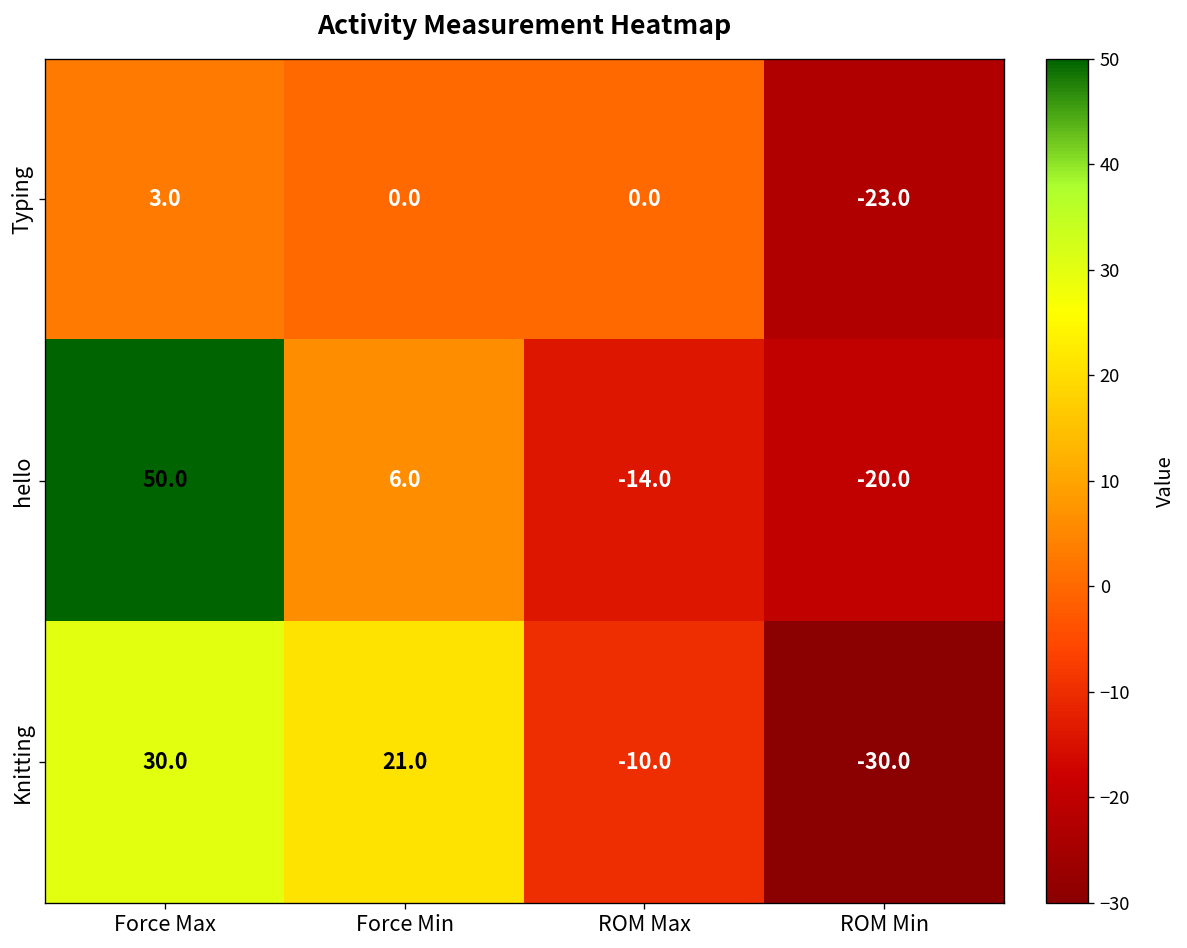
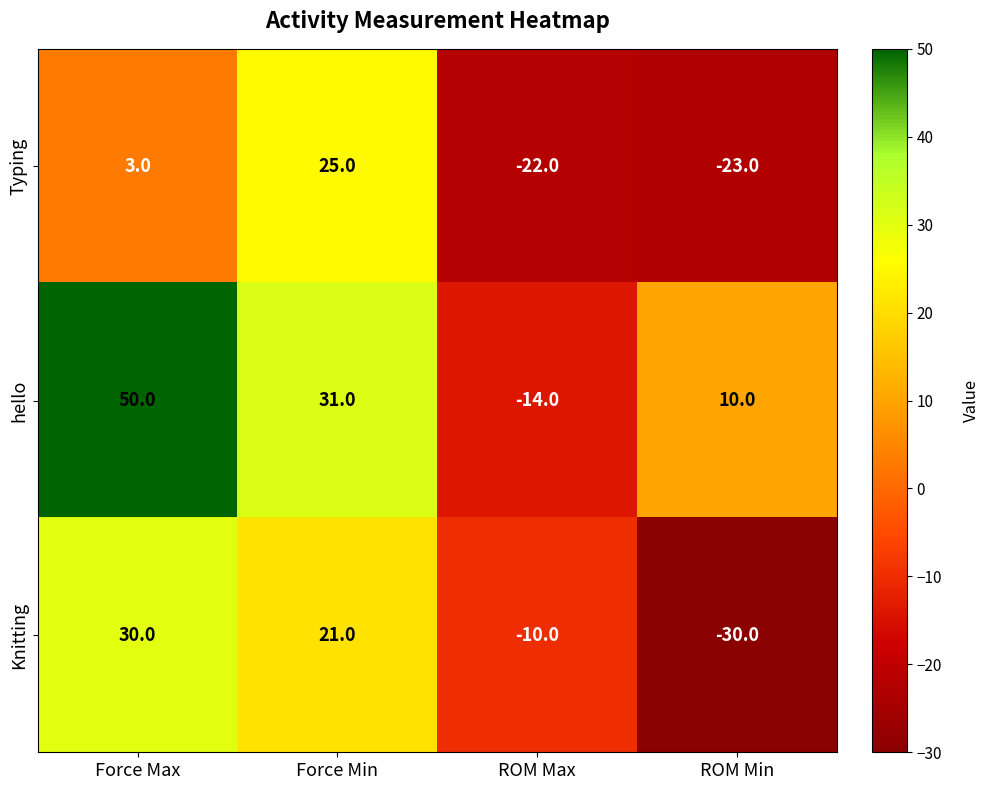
  {
    "Typing": {
      "Force Max": 3.0,
-     "Force Min": 0.0,
-     "ROM Max": 0.0,
+     "Force Min": 25.0,
+     "ROM Max": -22.0,
      "ROM Min": -23.0
    },
    "hello": {
      "Force Max": 50.0,
-     "Force Min": 6.0,
+     "Force Min": 31.0,
      "ROM Max": -14.0,
-     "ROM Min": -20.0
+     "ROM Min": 10.0
    },
    "Knitting": {
      "Force Max": 30.0,
      "Force Min": 21.0,
      "ROM Max": -10.0,
      "ROM Min": -30.0
    }
  }
